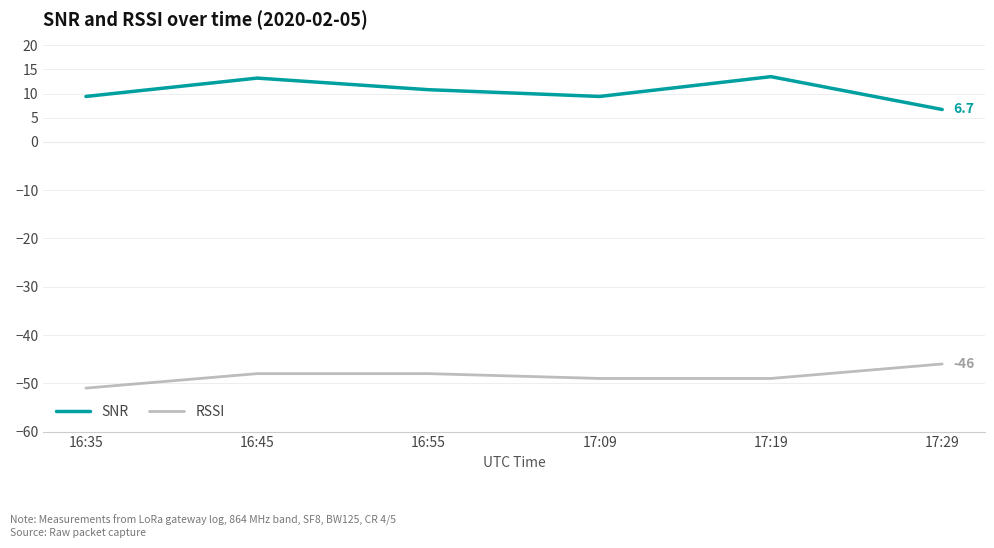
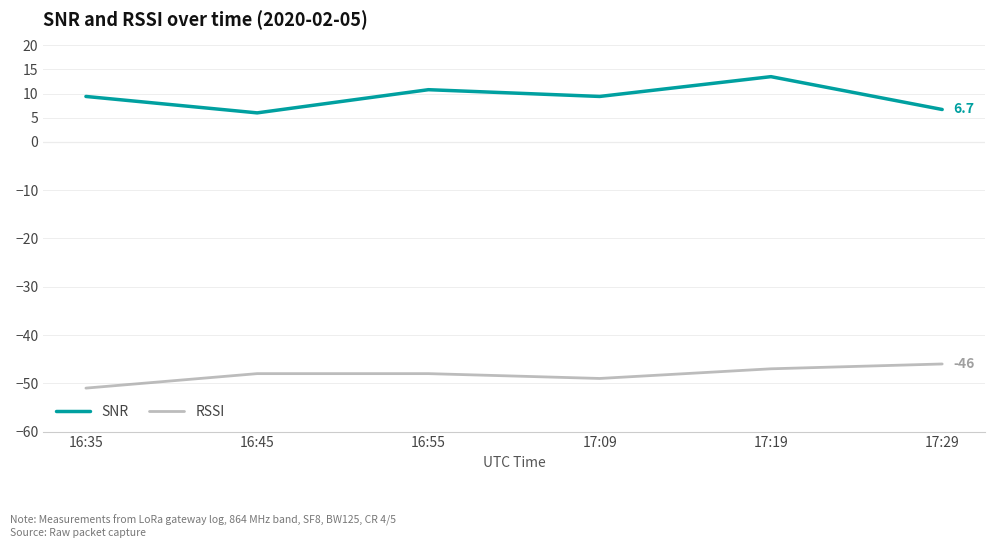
  {
    "SNR": {
      "16:35": 9,
-     "16:45": 13,
+     "16:45": 6,
      "16:55": 11,
      "17:09": 9,
      "17:19": 14
    },
    "RSSI": {
      "16:35": -51,
      "16:45": -48,
      "16:55": -48,
      "17:09": -49,
-     "17:19": -49
+     "17:19": -47
    }
  }
